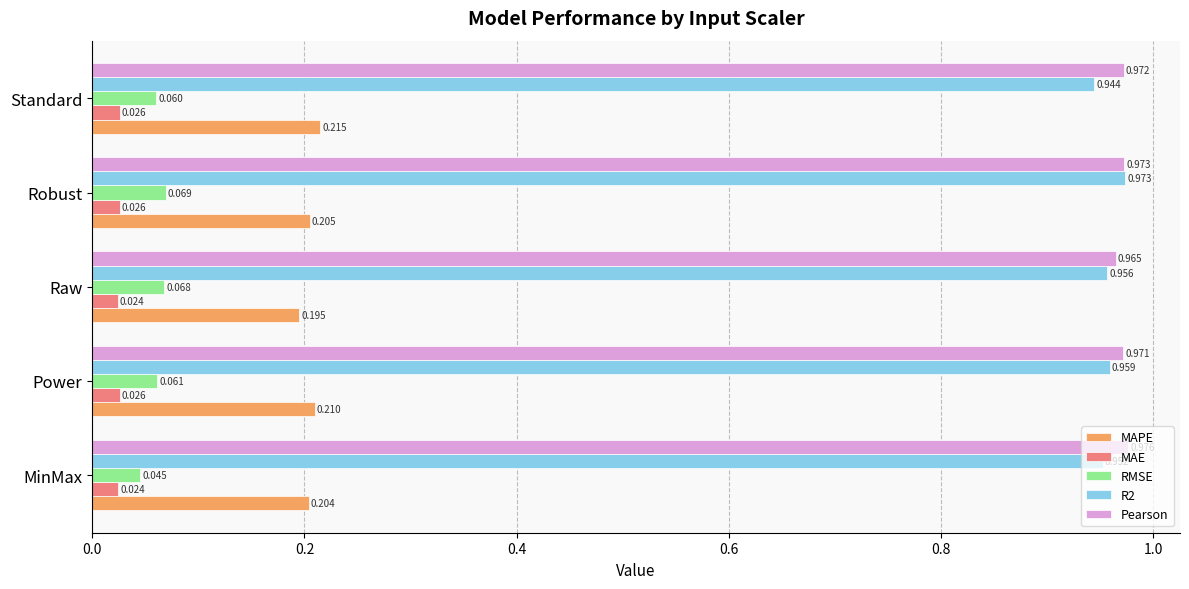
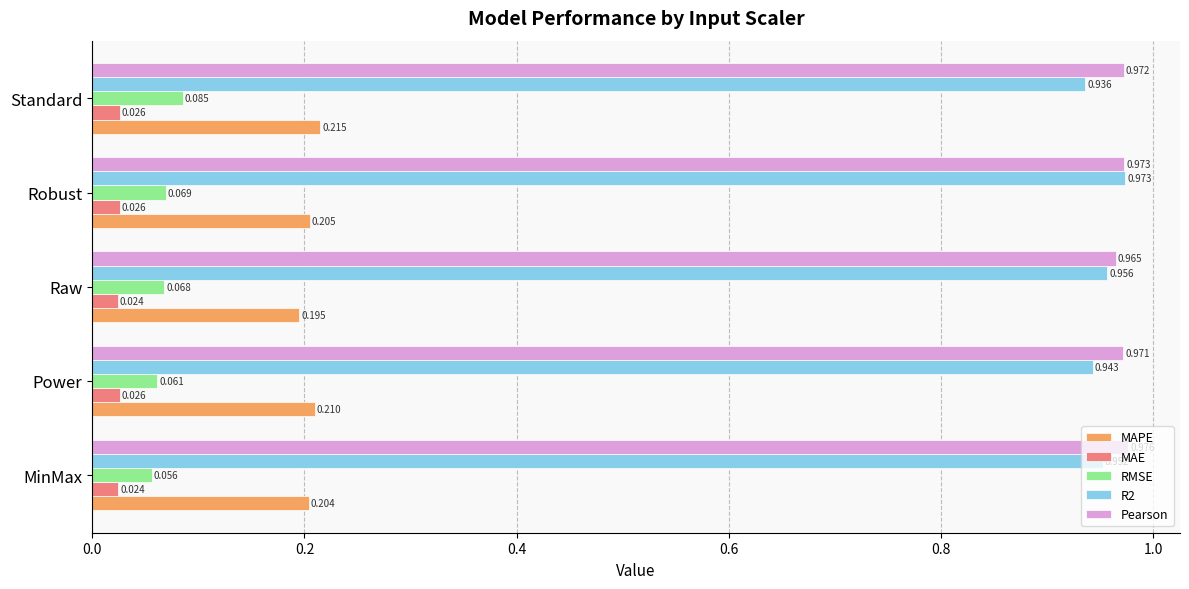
  {
    "RMSE": {
-     "Standard": 0.060,
+     "Standard": 0.085,
      "Robust": 0.069,
      "Raw": 0.068,
      "Power": 0.061,
-     "MinMax": 0.045
+     "MinMax": 0.056
    },
    "R2": {
-     "Standard": 0.944,
+     "Standard": 0.936,
      "Robust": 0.973,
      "Raw": 0.956,
-     "Power": 0.959
+     "Power": 0.943
    },
    "Pearson": {
      "Standard": 0.972,
      "Robust": 0.973,
      "Raw": 0.965,
      "Power": 0.971
    }
  }
